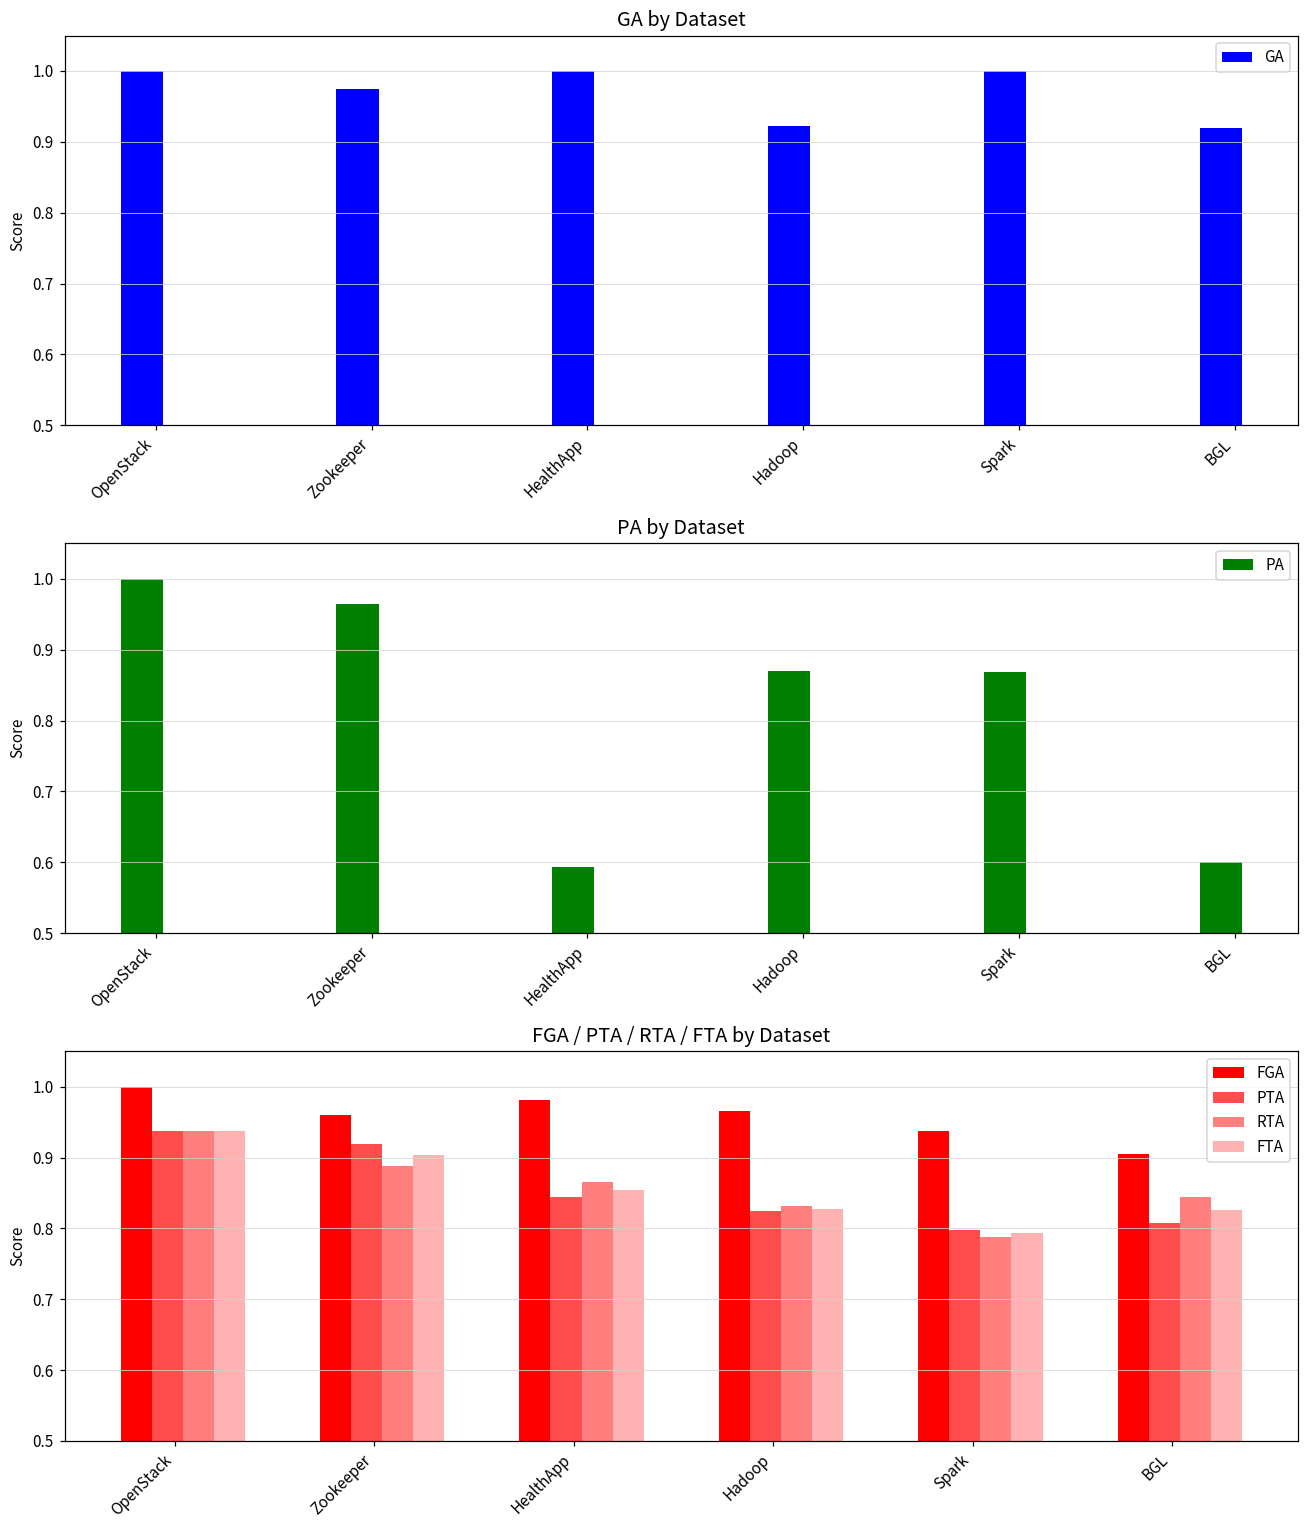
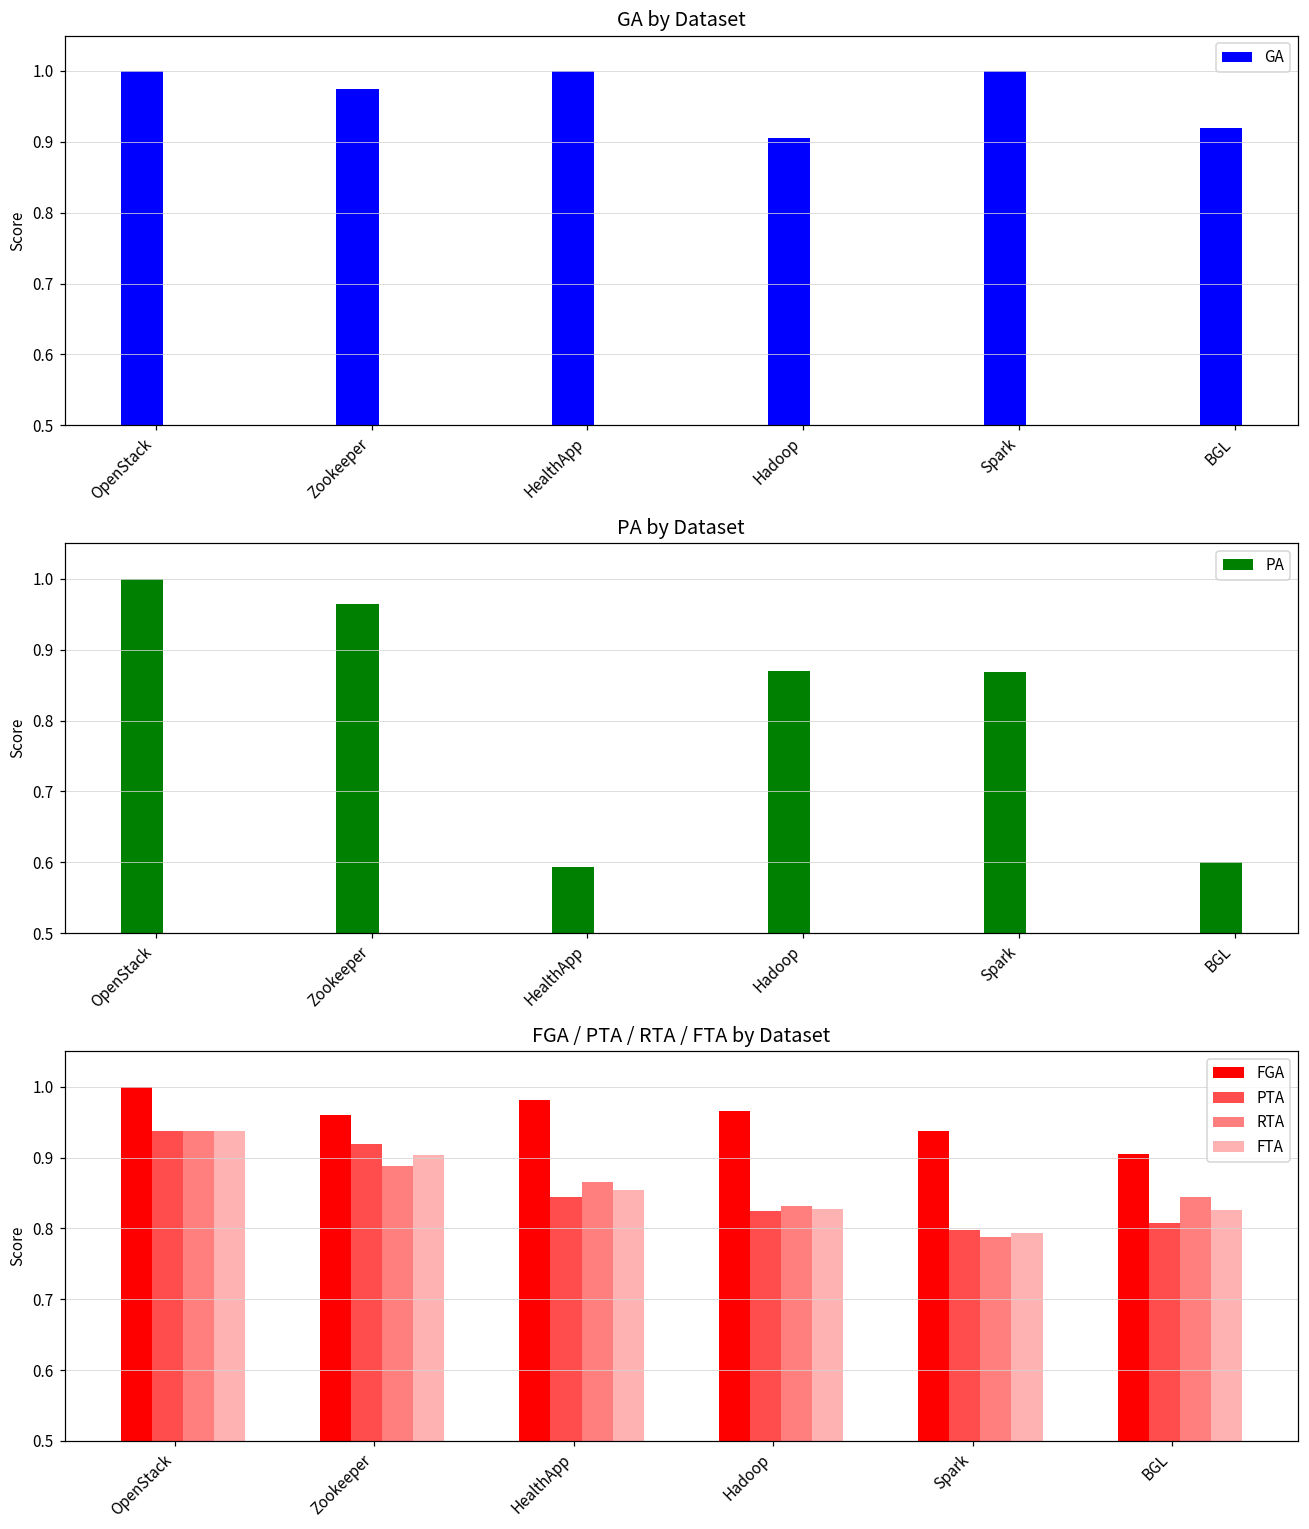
  {
    "GA by Dataset": {
      "OpenStack": 1.00,
      "Zookeeper": 0.98,
      "HealthApp": 1.00,
-     "Hadoop": 0.92,
+     "Hadoop": 0.91,
      "Spark": 1.00,
      "BGL": 0.92
    },
    "PA by Dataset": {
      "OpenStack": 1.00,
      "Zookeeper": 0.97,
      "HealthApp": 0.59,
      "Hadoop": 0.87,
      "Spark": 0.87,
      "BGL": 0.60
    }
  }
